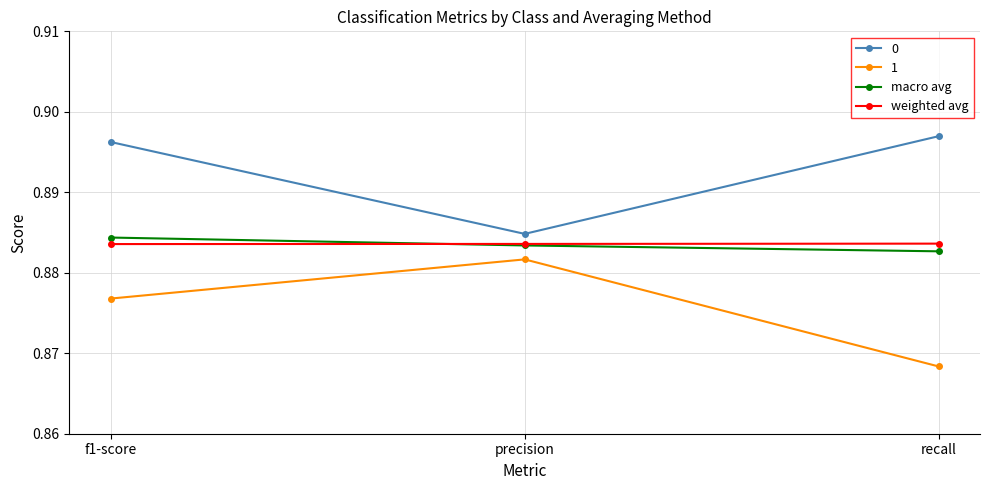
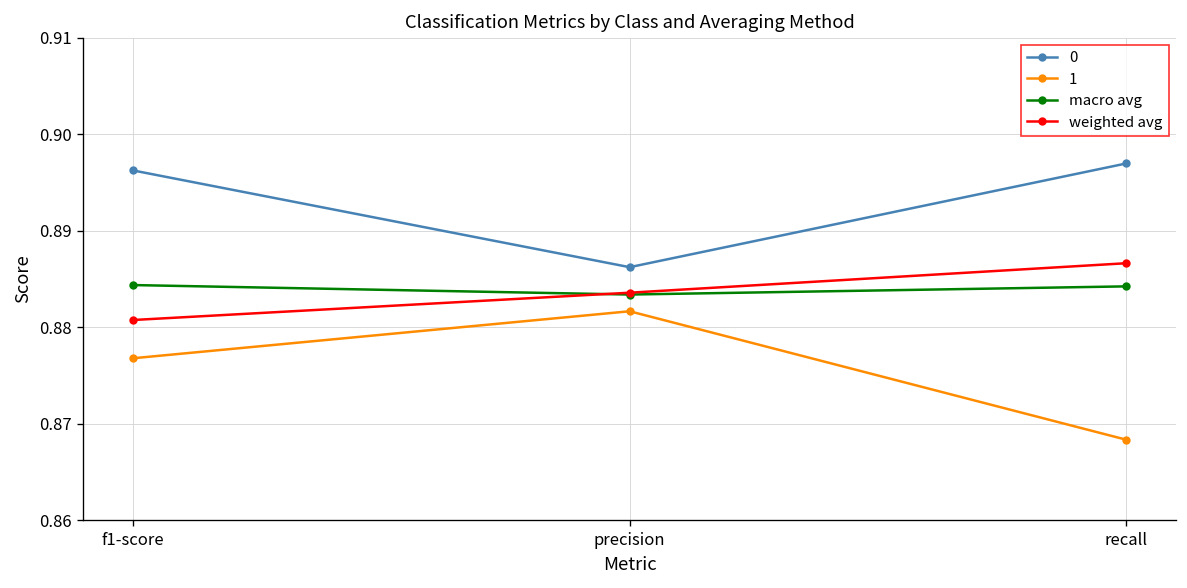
  {
    "0": {
      "f1-score": 0.896,
-     "precision": 0.885,
+     "precision": 0.886,
      "recall": 0.897
    },
    "1": {
      "f1-score": 0.877,
      "precision": 0.882,
      "recall": 0.868
    },
    "macro avg": {
      "f1-score": 0.884,
-     "recall": 0.883
+     "recall": 0.884
    },
    "weighted avg": {
-     "f1-score": 0.884,
-     "recall": 0.884
+     "f1-score": 0.881,
+     "recall": 0.887
    }
  }
